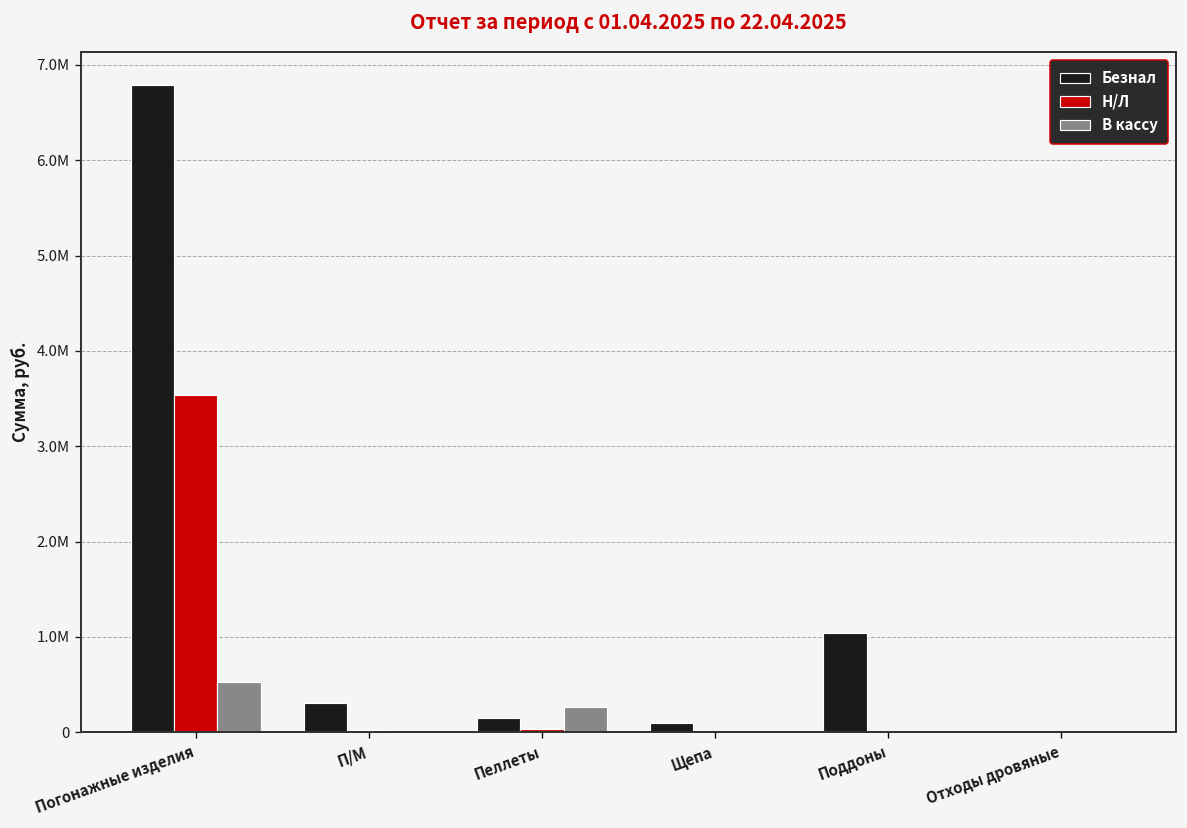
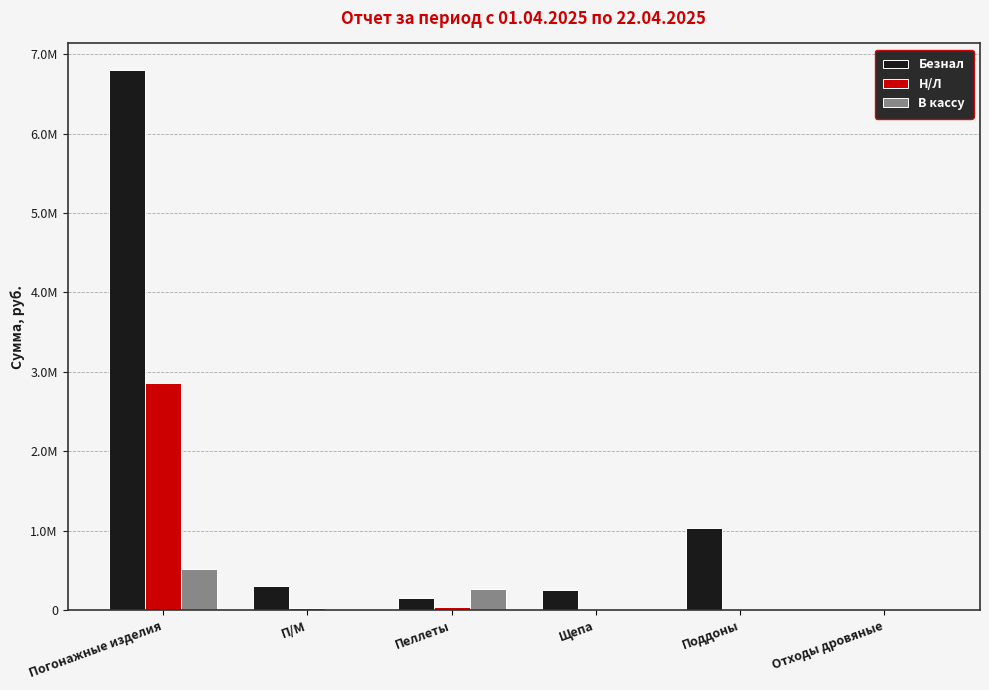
  {
    "Безнал": {
      "Погонажные изделия": 6800000,
      "П/М": 300000,
      "Пеллеты": 200000,
-     "Щепа": 100000,
+     "Щепа": 300000,
      "Поддоны": 1000000
    },
    "Н/Л": {
-     "Погонажные изделия": 3500000,
+     "Погонажные изделия": 2900000,
      "Пеллеты": 0,
      "Поддоны": 0
    },
    "В кассу": {
      "Погонажные изделия": 500000,
      "П/М": 0,
      "Пеллеты": 300000,
      "Щепа": 0,
      "Поддоны": 0,
      "Отходы дровяные": 0
    }
  }
